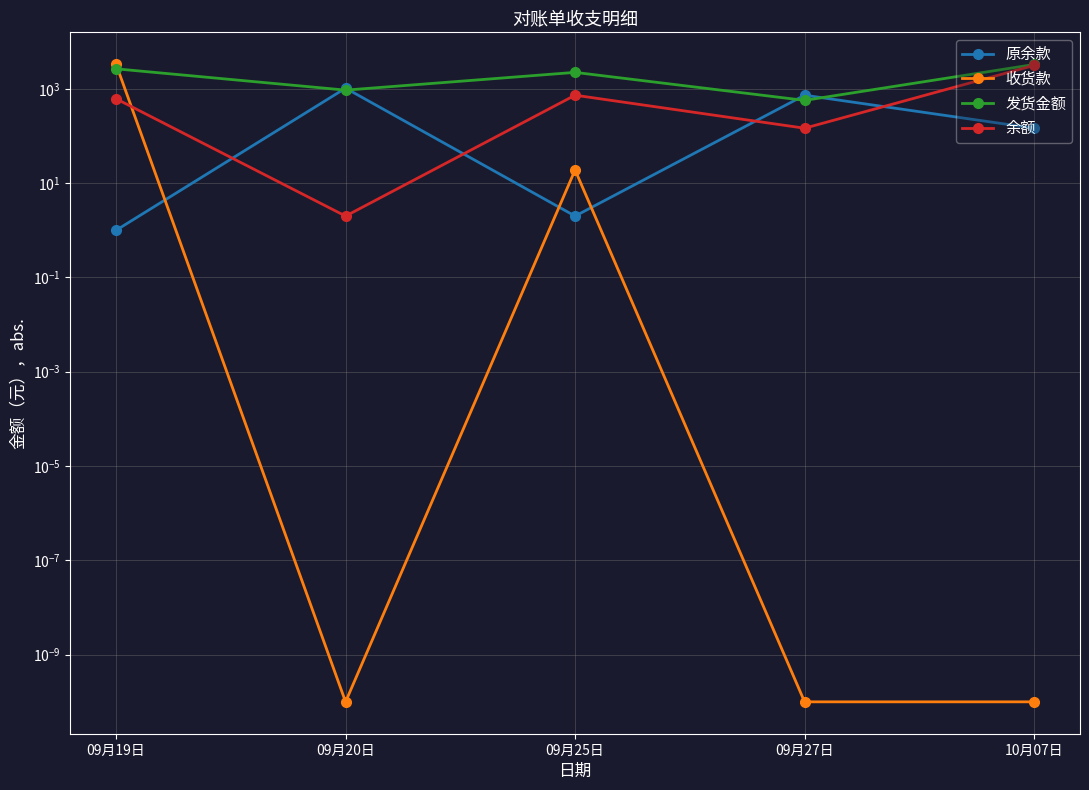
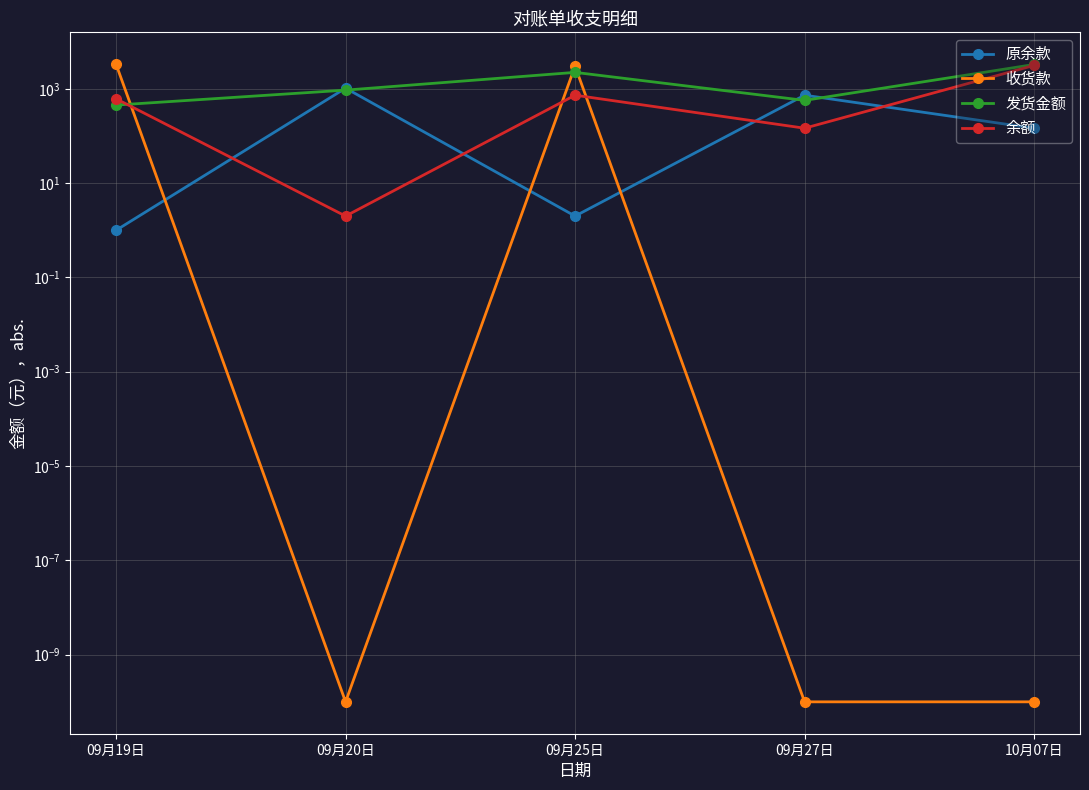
  {
    "原余款": {
      "09月19日": 1,
      "09月25日": 2,
      "09月27日": 700
    },
    "收货款": {
      "09月19日": 3000,
      "09月20日": 0.00000000010,
-     "09月25日": 19,
+     "09月25日": 3000,
      "09月27日": 0.00000000010,
      "10月07日": 0.00000000010
    },
    "发货金额": {
-     "09月19日": 3000,
+     "09月19日": 500,
      "09月25日": 2000,
      "09月27日": 600
    },
    "余额": {
      "09月19日": 600,
      "09月20日": 2,
      "09月25日": 700,
      "09月27日": 150
    }
  }
